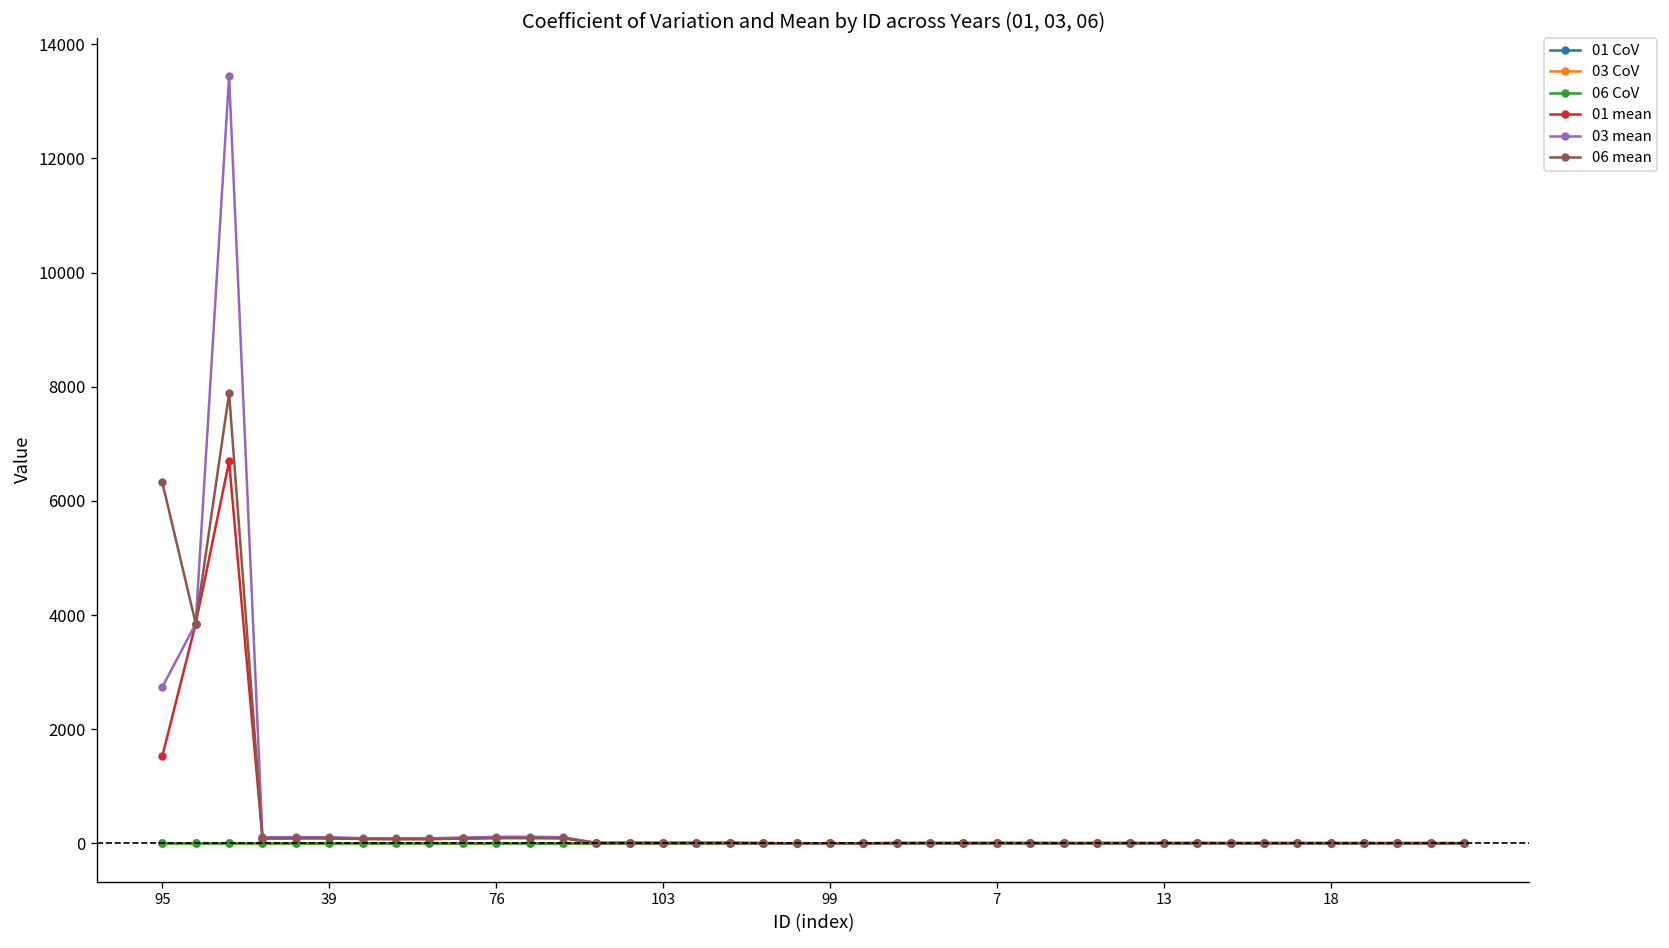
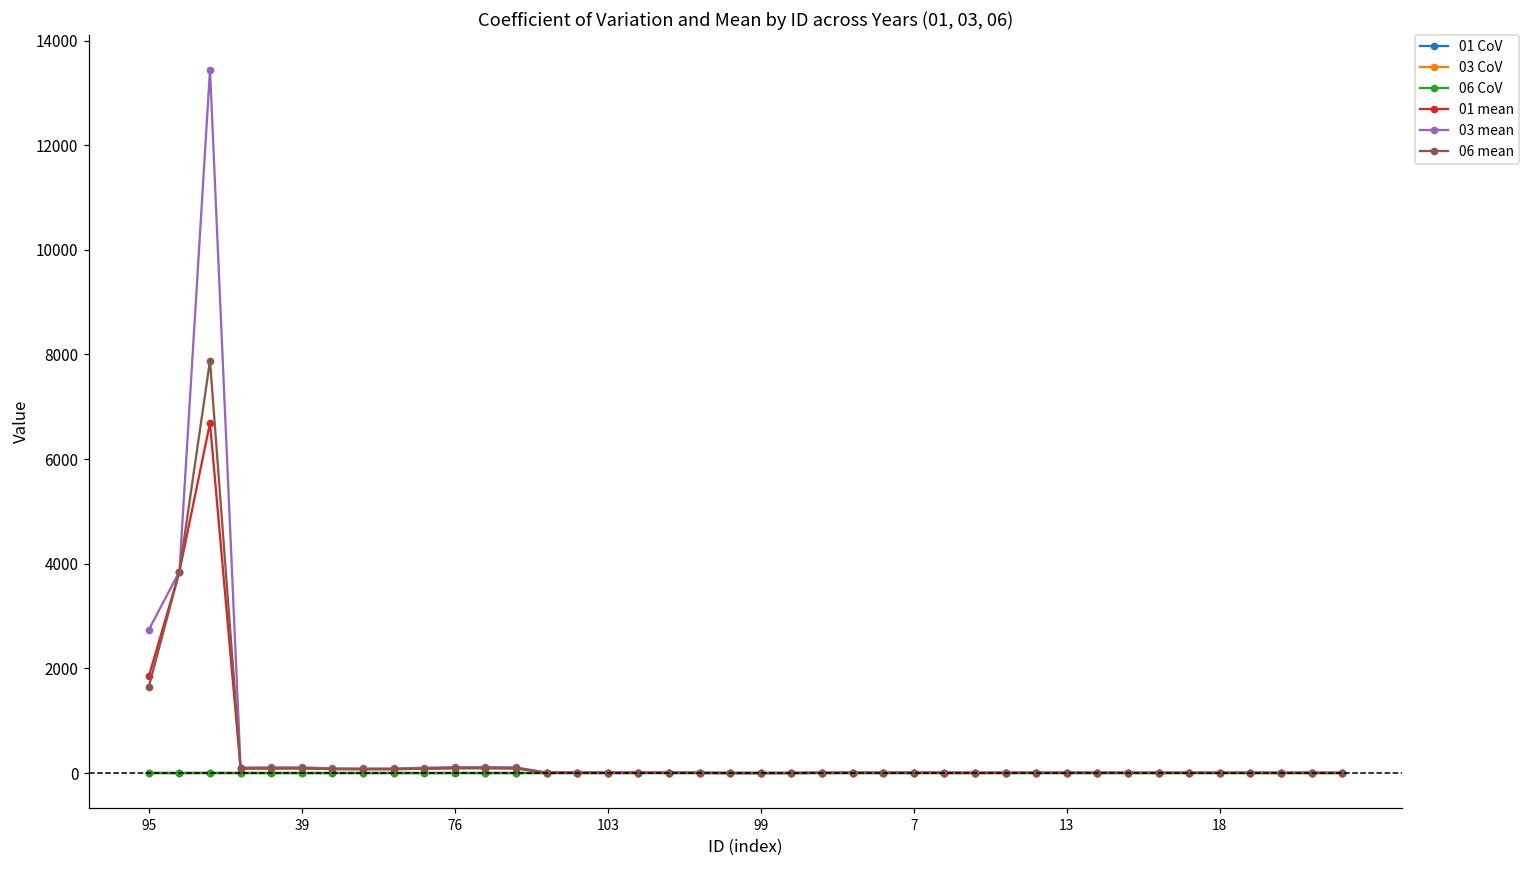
  {
    "06 CoV": {
      "95": 0,
      "76": 0
    },
    "01 mean": {
-     "95": 1500
+     "95": 1800
    },
    "03 mean": {
      "95": 2700
    },
    "06 mean": {
-     "95": 6300
+     "95": 1700
    }
  }
